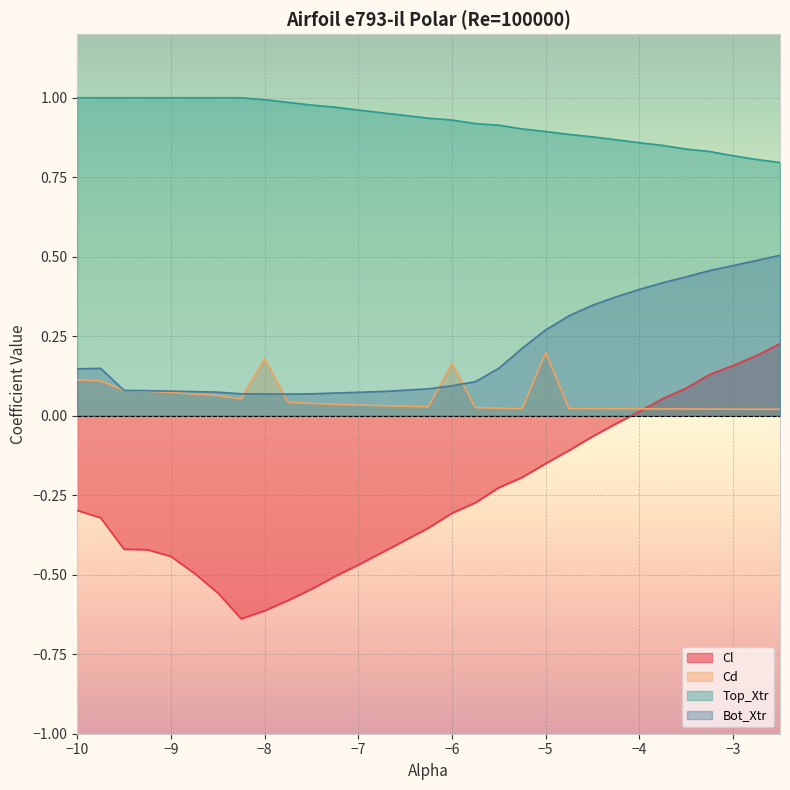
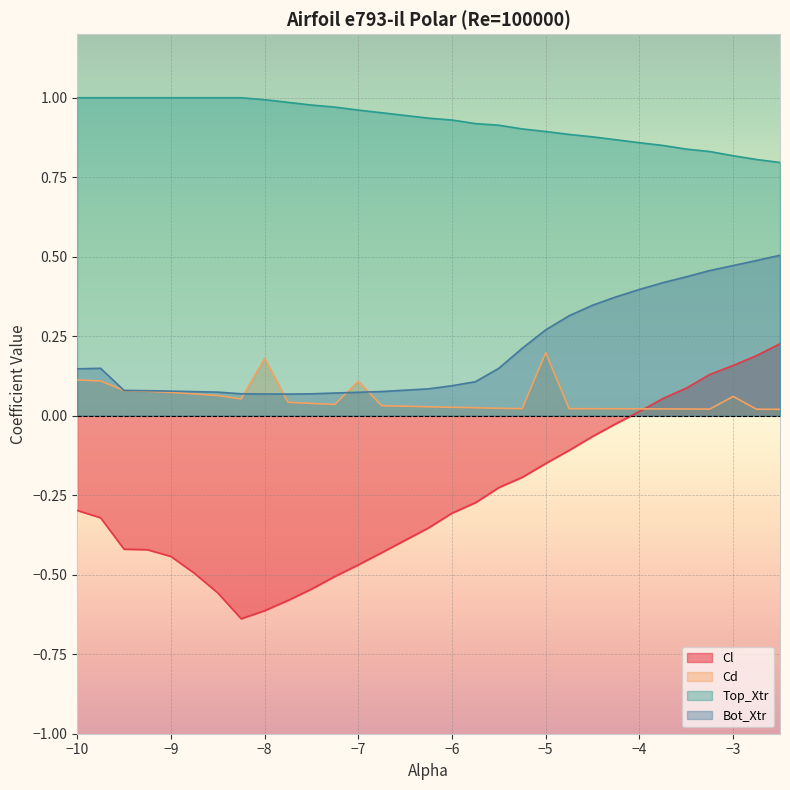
  {
    "Cd": {
      "−10": 0.11,
      "−8": 0.18,
-     "−7": 0.03,
-     "−6": 0.16,
+     "−7": 0.11,
+     "−6": 0.03,
      "−5": 0.20,
      "−4": 0.02,
-     "−3": 0.02
+     "−3": 0.06
    }
  }
